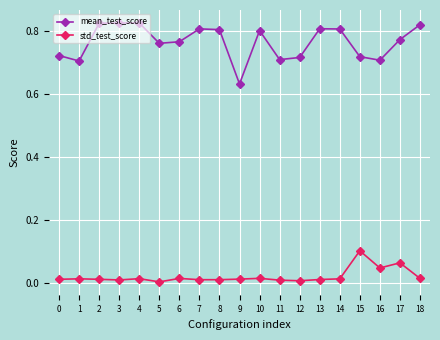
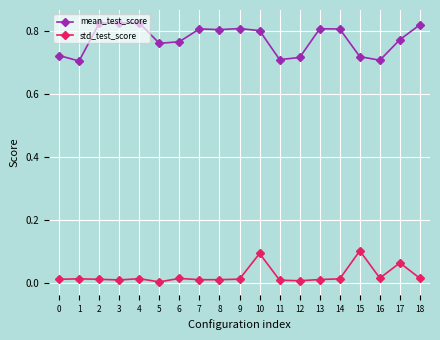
  {
    "mean_test_score": {
      "0": 0.72,
      "1": 0.70,
      "5": 0.76,
      "6": 0.77,
      "7": 0.81,
      "8": 0.80,
-     "9": 0.63,
+     "9": 0.81,
      "10": 0.80,
      "11": 0.71,
      "12": 0.72,
      "13": 0.81,
      "14": 0.81,
      "15": 0.72,
      "16": 0.71,
      "17": 0.77,
      "18": 0.82
    },
    "std_test_score": {
      "0": 0.01,
      "1": 0.01,
      "2": 0.01,
      "3": 0.01,
      "4": 0.01,
      "5": 0.00,
      "6": 0.02,
      "7": 0.01,
      "8": 0.01,
      "9": 0.01,
-     "10": 0.02,
+     "10": 0.09,
      "11": 0.01,
      "12": 0.01,
      "13": 0.01,
      "14": 0.01,
      "15": 0.10,
-     "16": 0.05,
+     "16": 0.02,
      "17": 0.06,
      "18": 0.02
    }
  }
